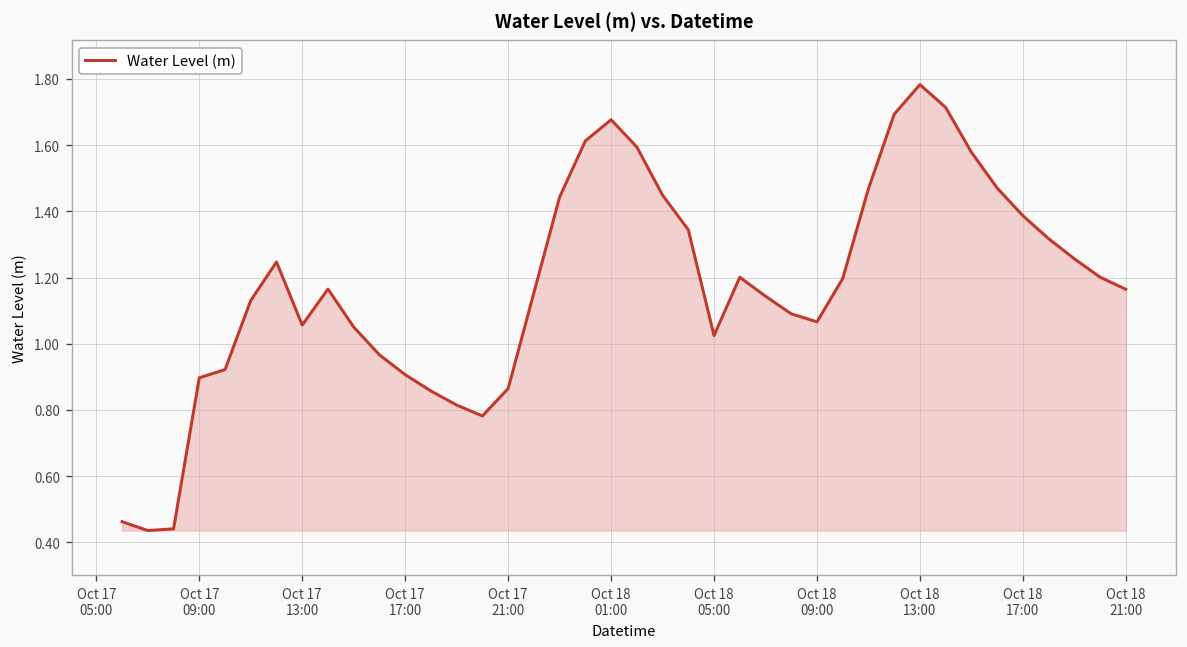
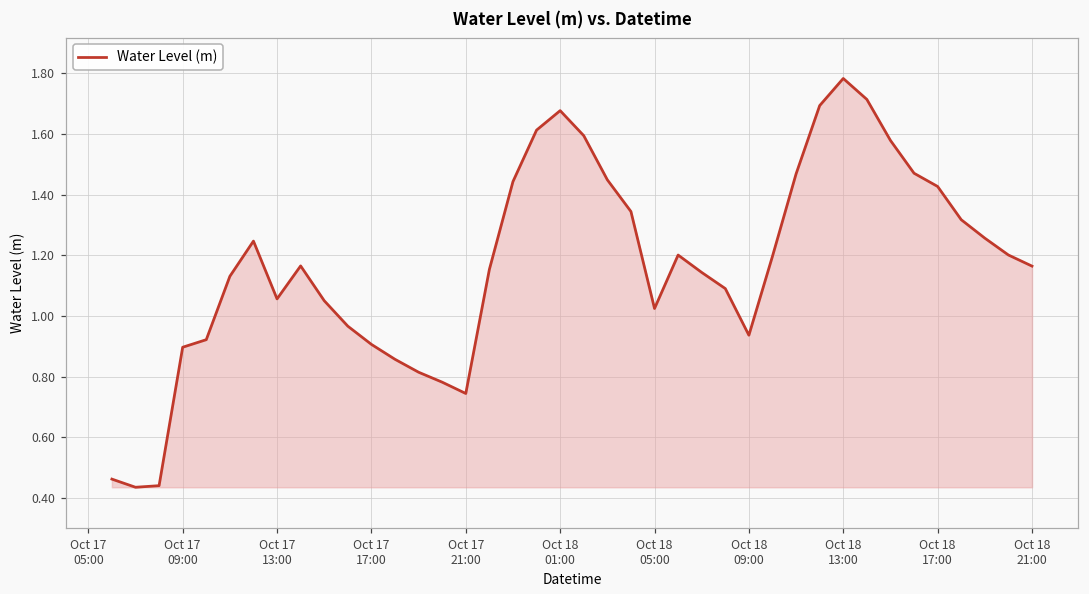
  {
    "Oct 17 09:00": 0.90,
    "Oct 17 13:00": 1.06,
    "Oct 17 17:00": 0.91,
-   "Oct 17 21:00": 0.86,
+   "Oct 17 21:00": 0.74,
    "Oct 18 01:00": 1.68,
    "Oct 18 05:00": 1.02,
-   "Oct 18 09:00": 1.07,
+   "Oct 18 09:00": 0.94,
    "Oct 18 13:00": 1.78,
-   "Oct 18 17:00": 1.39,
+   "Oct 18 17:00": 1.43,
    "Oct 18 21:00": 1.16
  }
